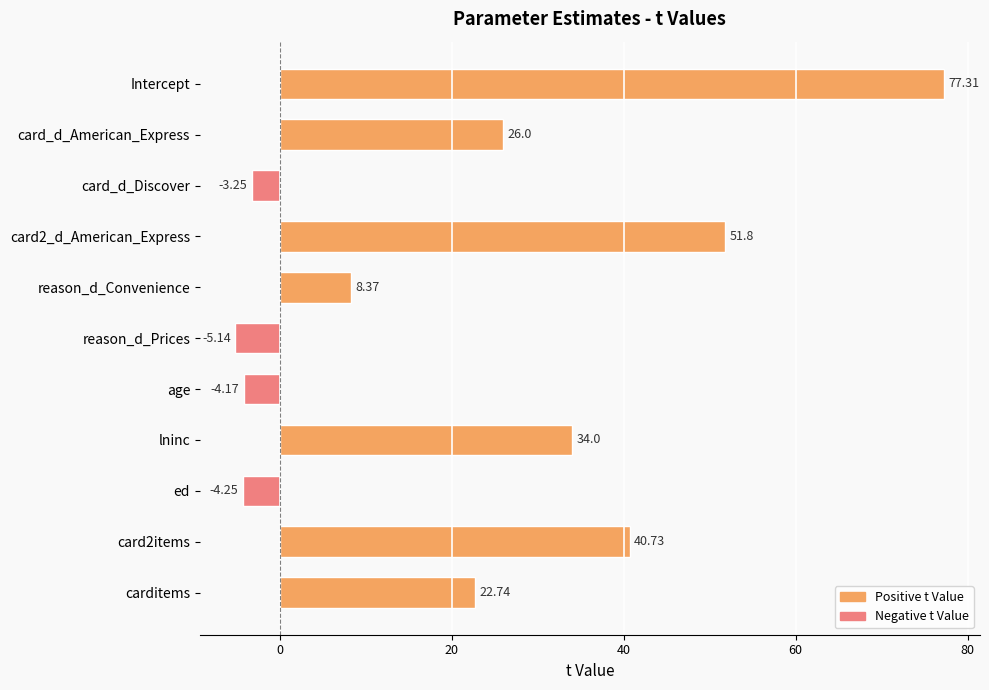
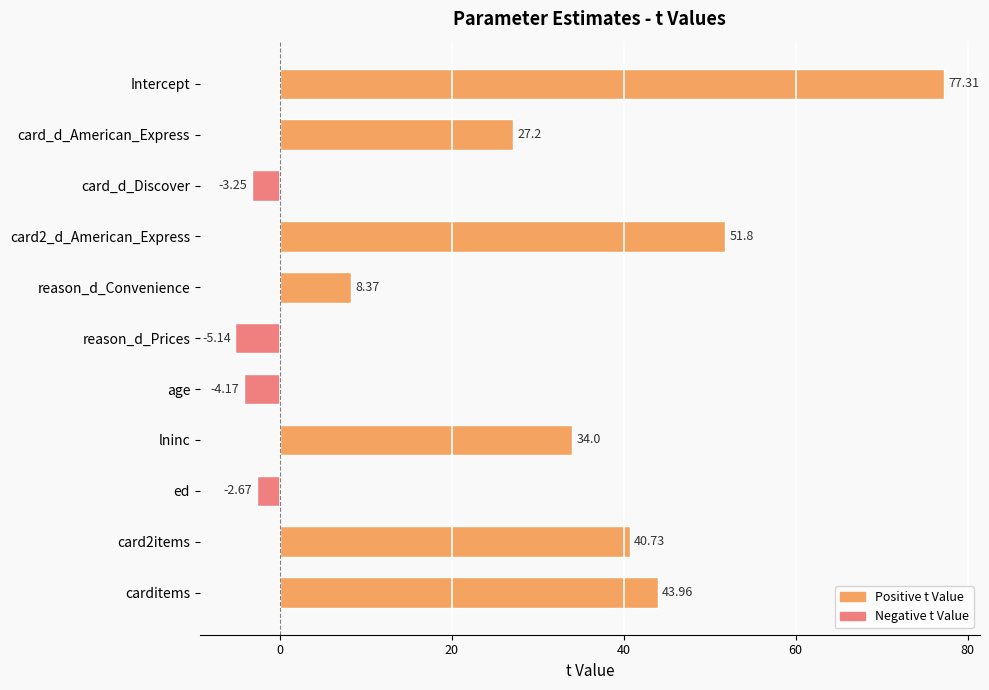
  {
    "Intercept": 77.31,
-   "card_d_American_Express": 26.0,
+   "card_d_American_Express": 27.2,
    "card_d_Discover": -3.25,
    "card2_d_American_Express": 51.8,
    "reason_d_Convenience": 8.37,
    "reason_d_Prices": -5.14,
    "age": -4.17,
    "lninc": 34.0,
-   "ed": -4.25,
+   "ed": -2.67,
    "card2items": 40.73,
-   "carditems": 22.74
+   "carditems": 43.96
  }
